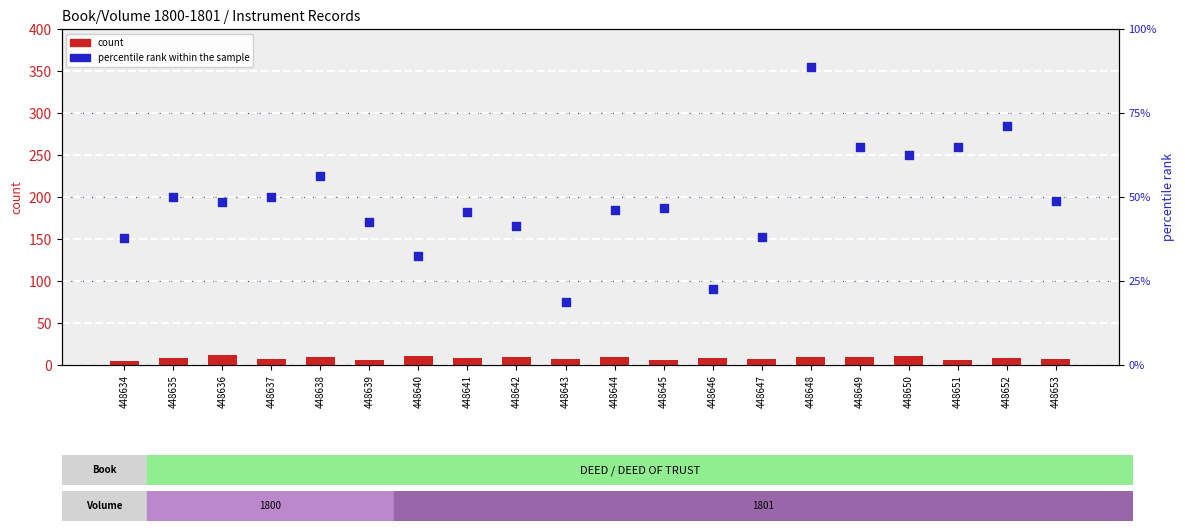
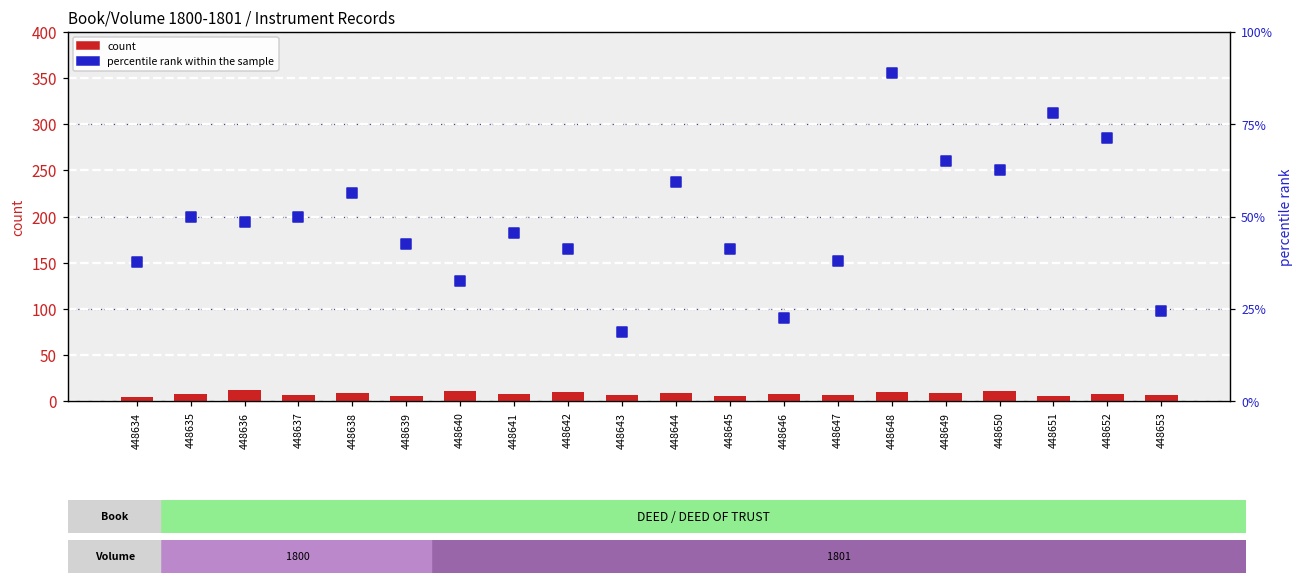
  {
    "count": {
      "448634": "10",
      "448635": "10",
      "448636": "10",
      "448637": "10",
      "448638": "10",
      "448639": "10",
      "448640": "10",
      "448641": "10",
      "448642": "10",
      "448643": "10",
      "448644": "10",
      "448645": "10",
      "448646": "10",
      "448647": "10",
      "448648": "10",
      "448649": "10",
      "448650": "10",
      "448651": "10",
      "448652": "10",
      "448653": "10"
    },
    "percentile rank within the sample": {
-     "448644": "46%",
-     "448645": "47%",
-     "448651": "65%",
-     "448653": "49%"
+     "448644": "59%",
+     "448645": "41%",
+     "448651": "78%",
+     "448653": "25%"
    }
  }
